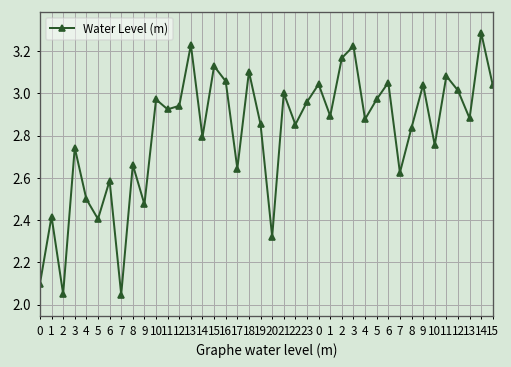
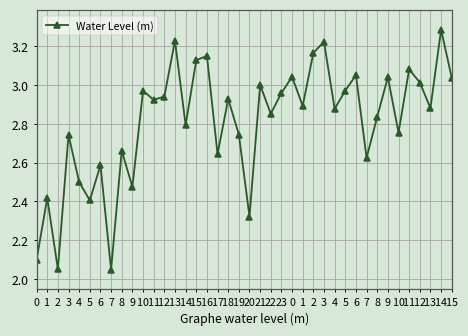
  {
-   "16": 3.06,
+   "16": 3.15,
    "17": 2.64,
-   "18": 3.10,
-   "19": 2.85,
+   "18": 2.93,
+   "19": 2.74,
    "20": 2.32,
    "21": 3.00,
    "22": 2.85,
    "23": 2.96
  }
